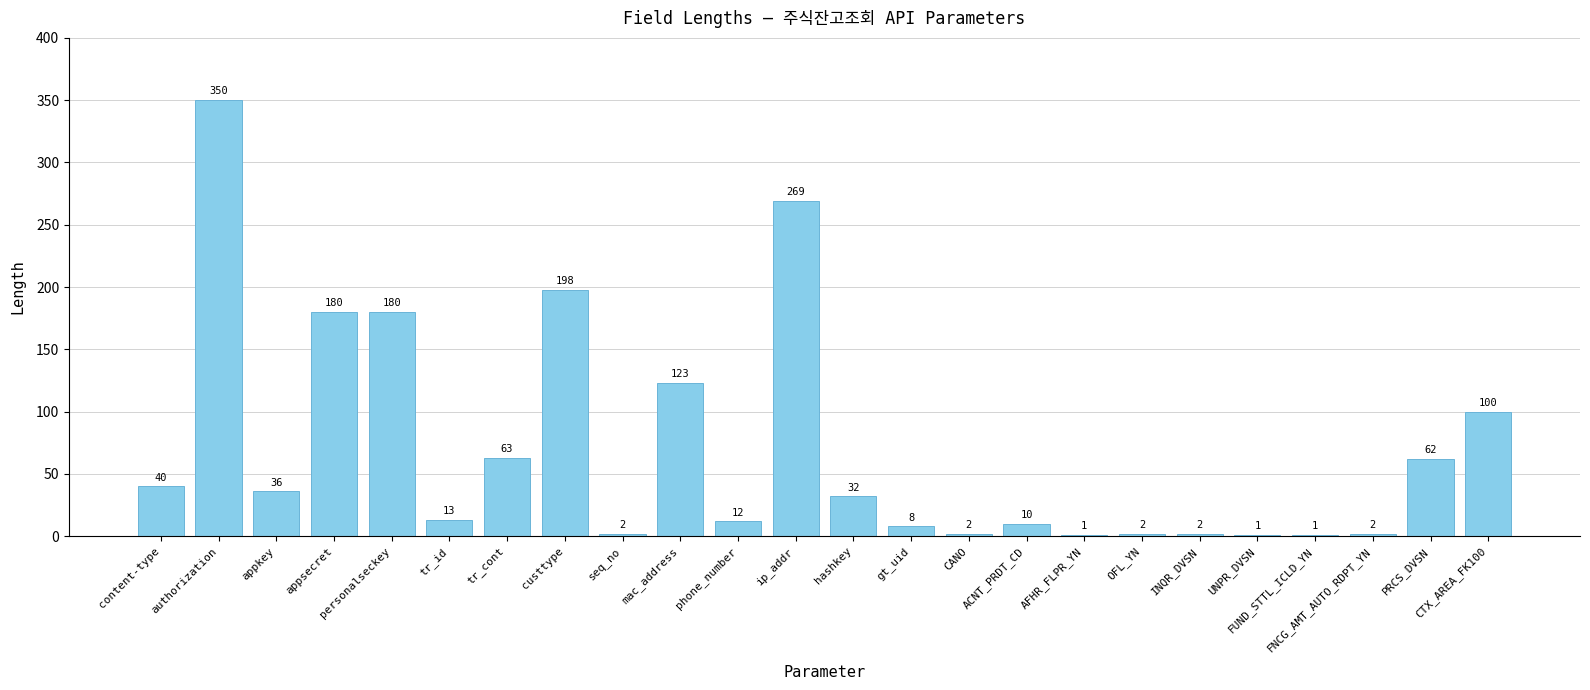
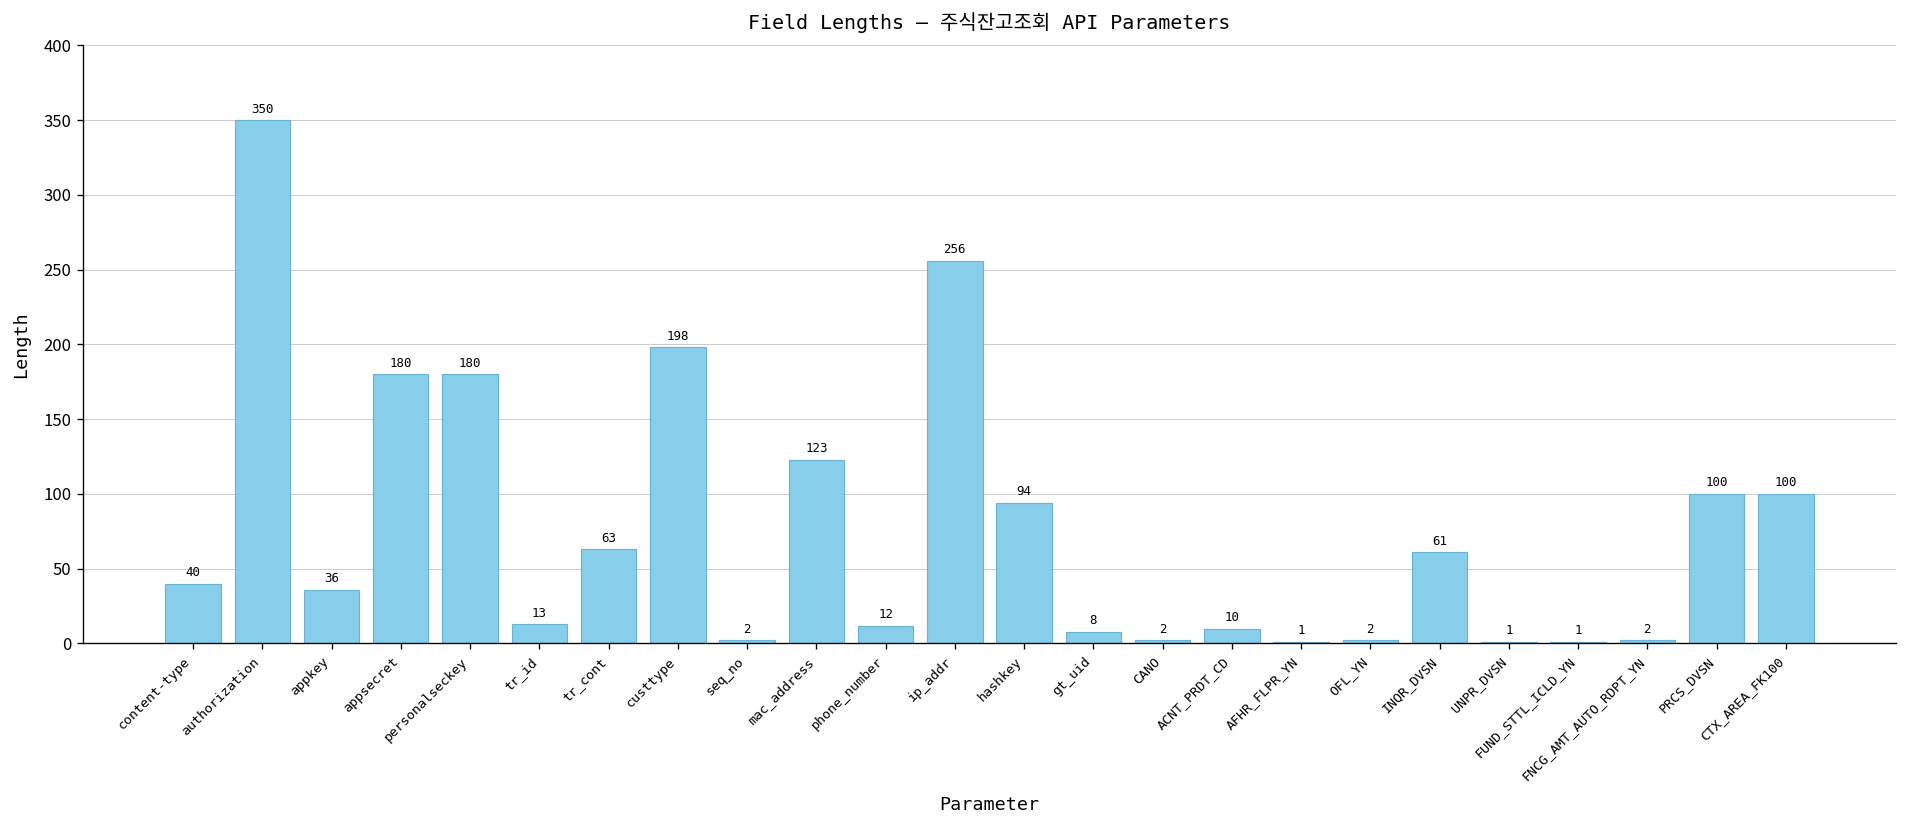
  {
    "content-type": 40,
    "authorization": 350,
    "appkey": 36,
    "appsecret": 180,
    "personalseckey": 180,
    "tr_id": 13,
    "tr_cont": 63,
    "custtype": 198,
    "seq_no": 2,
    "mac_address": 123,
    "phone_number": 12,
-   "ip_addr": 269,
-   "hashkey": 32,
+   "ip_addr": 256,
+   "hashkey": 94,
    "gt_uid": 8,
    "CANO": 2,
    "ACNT_PRDT_CD": 10,
    "AFHR_FLPR_YN": 1,
    "OFL_YN": 2,
-   "INQR_DVSN": 2,
+   "INQR_DVSN": 61,
    "UNPR_DVSN": 1,
    "FUND_STTL_ICLD_YN": 1,
    "FNCG_AMT_AUTO_RDPT_YN": 2,
-   "PRCS_DVSN": 62,
+   "PRCS_DVSN": 100,
    "CTX_AREA_FK100": 100
  }
